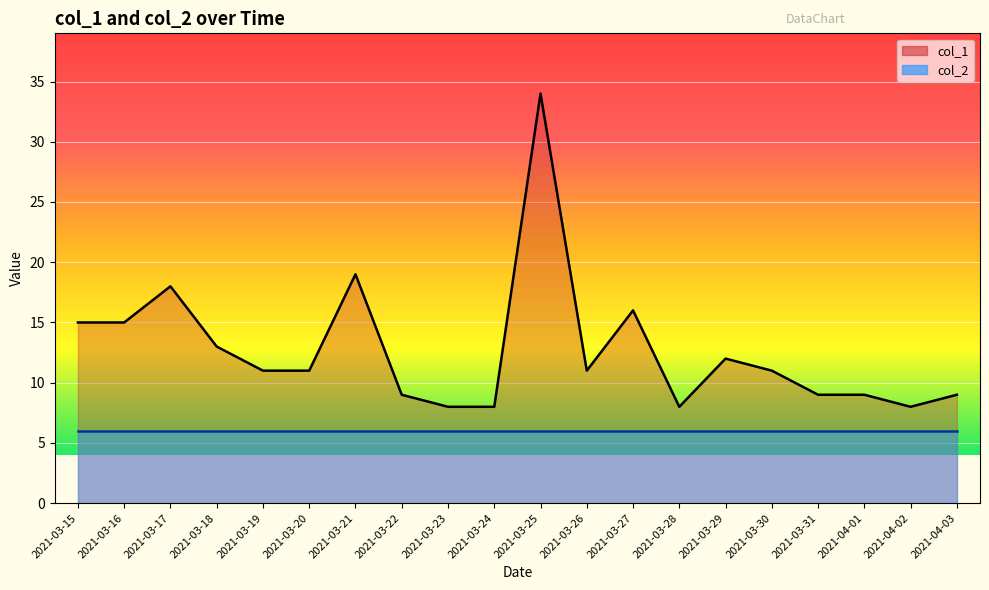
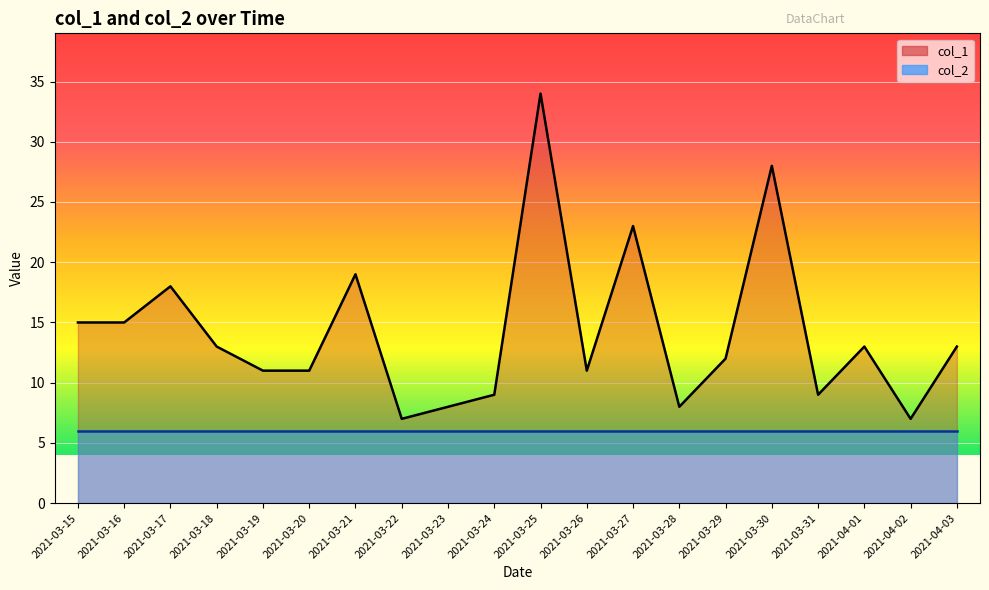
  {
    "col_1": {
      "2021-03-15": 15,
      "2021-03-16": 15,
      "2021-03-17": 18,
      "2021-03-18": 13,
      "2021-03-19": 11,
      "2021-03-20": 11,
      "2021-03-21": 19,
-     "2021-03-22": 9,
+     "2021-03-22": 7,
      "2021-03-23": 8,
-     "2021-03-24": 8,
+     "2021-03-24": 9,
      "2021-03-25": 34,
      "2021-03-26": 11,
-     "2021-03-27": 16,
+     "2021-03-27": 23,
      "2021-03-28": 8,
      "2021-03-29": 12,
-     "2021-03-30": 11,
+     "2021-03-30": 28,
      "2021-03-31": 9,
-     "2021-04-01": 9,
-     "2021-04-02": 8,
-     "2021-04-03": 9
+     "2021-04-01": 13,
+     "2021-04-02": 7,
+     "2021-04-03": 13
    },
    "col_2": {
      "2021-03-15": 6,
      "2021-03-16": 6,
      "2021-03-17": 6,
      "2021-03-18": 6,
      "2021-03-19": 6,
      "2021-03-20": 6,
      "2021-03-21": 6,
      "2021-03-22": 6,
      "2021-03-23": 6,
      "2021-03-24": 6,
      "2021-03-25": 6,
      "2021-03-26": 6,
      "2021-03-27": 6,
      "2021-03-28": 6,
      "2021-03-29": 6,
      "2021-03-30": 6,
      "2021-03-31": 6,
      "2021-04-01": 6,
      "2021-04-02": 6,
      "2021-04-03": 6
    }
  }
